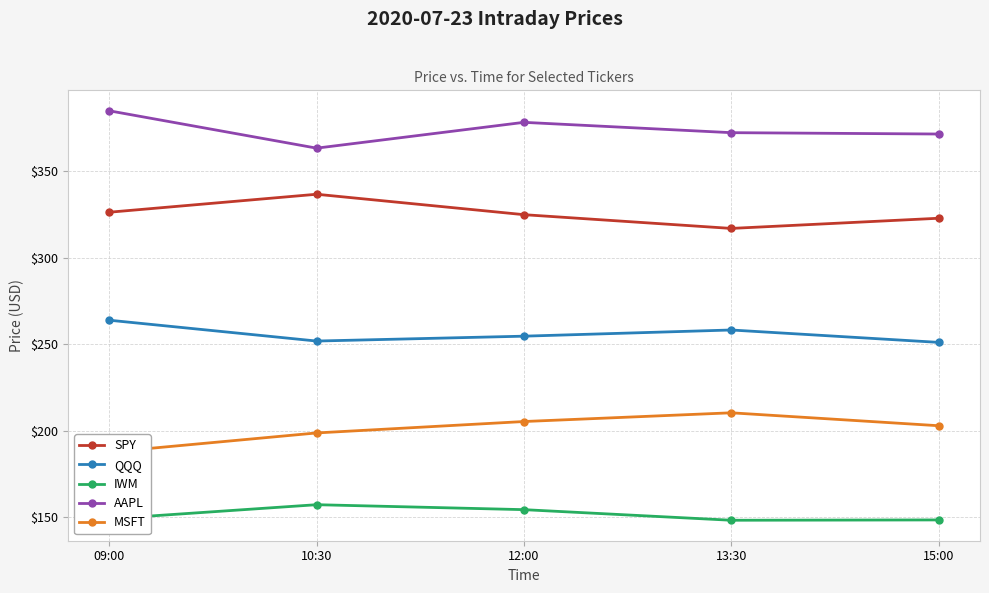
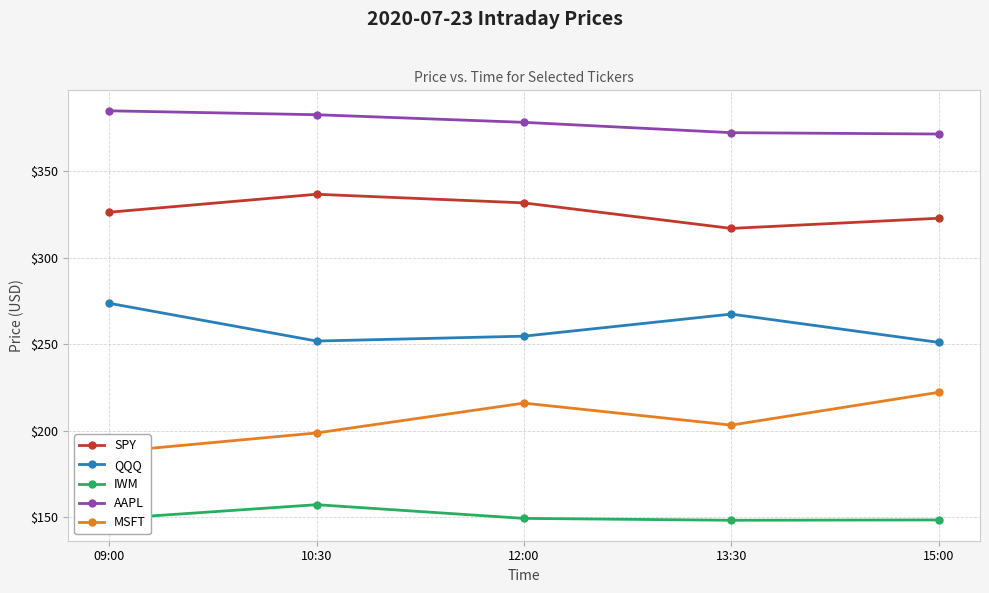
  {
    "SPY": {
      "09:00": "$326",
      "10:30": "$337",
-     "12:00": "$325",
+     "12:00": "$332",
      "13:30": "$317",
      "15:00": "$323"
    },
    "QQQ": {
-     "09:00": "$264",
+     "09:00": "$274",
      "10:30": "$252",
      "12:00": "$255",
-     "13:30": "$258",
+     "13:30": "$267",
      "15:00": "$251"
    },
    "IWM": {
      "10:30": "$157",
-     "12:00": "$154",
+     "12:00": "$149",
      "13:30": "$148",
      "15:00": "$148"
    },
    "AAPL": {
      "09:00": "$385",
-     "10:30": "$363",
+     "10:30": "$383",
      "12:00": "$378",
      "13:30": "$372",
      "15:00": "$372"
    },
    "MSFT": {
      "10:30": "$199",
-     "12:00": "$205",
-     "13:30": "$210",
-     "15:00": "$203"
+     "12:00": "$216",
+     "13:30": "$203",
+     "15:00": "$222"
    }
  }
